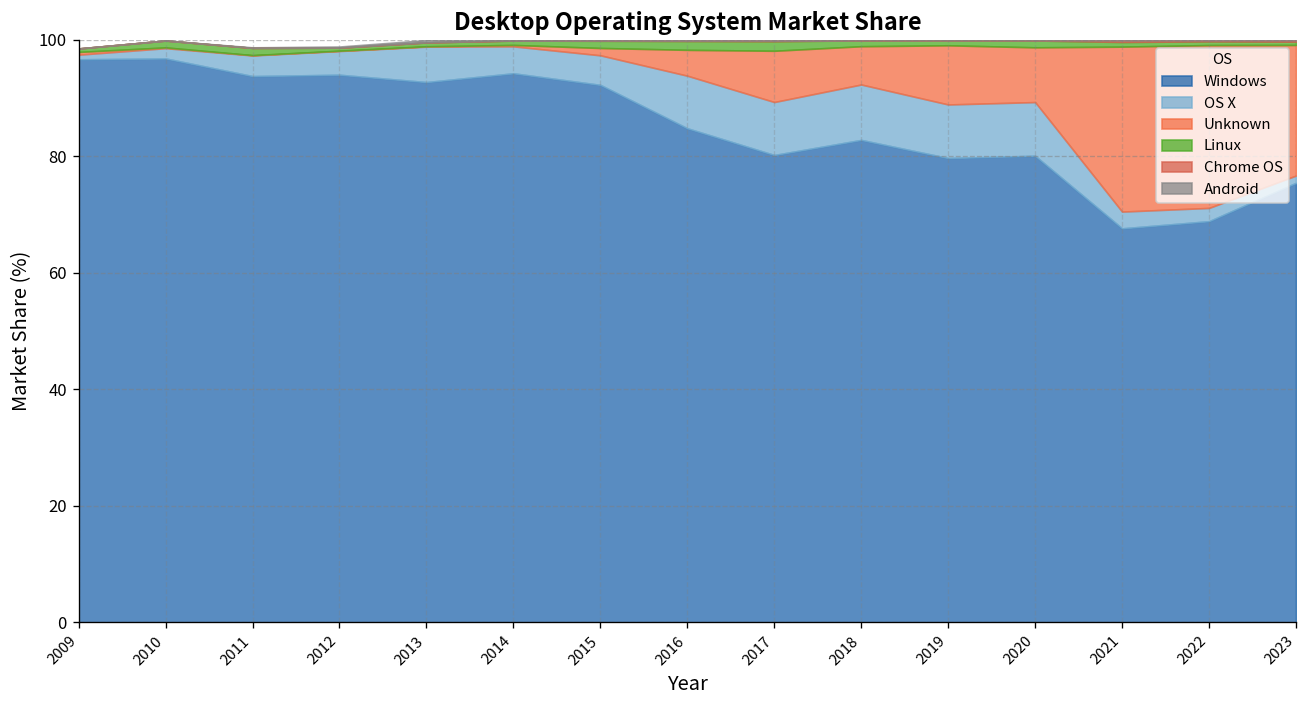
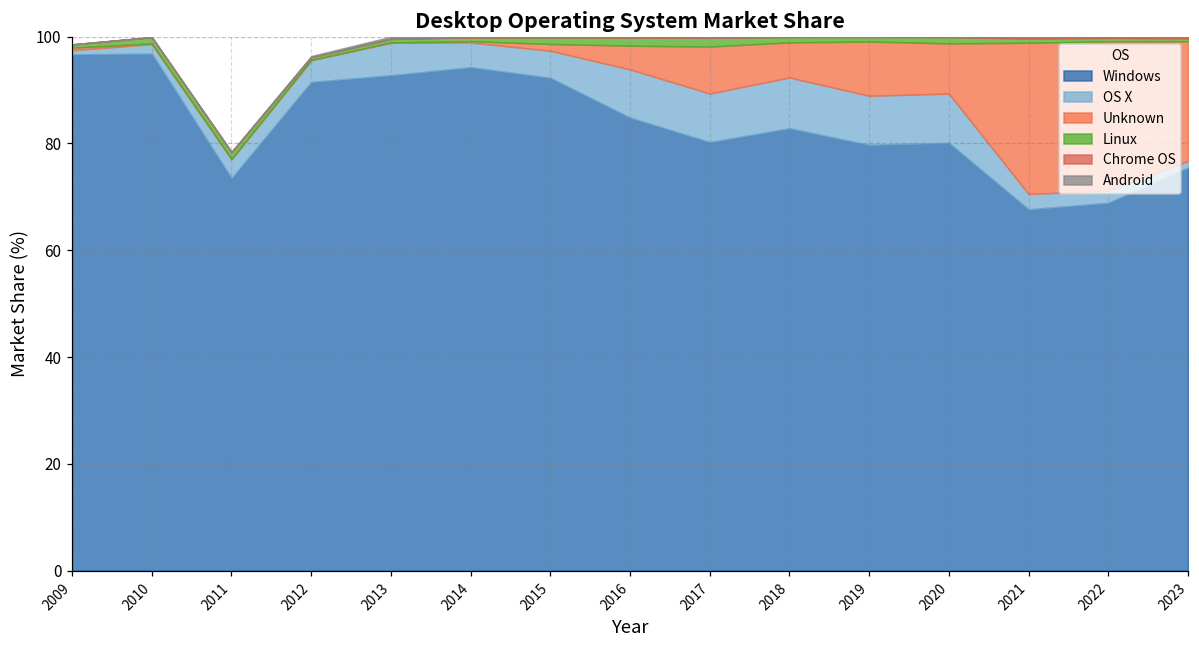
  {
    "Windows": {
      "2009": 97,
      "2010": 97,
-     "2011": 94,
-     "2012": 94,
+     "2011": 74,
+     "2012": 92,
      "2013": 93,
      "2014": 94,
      "2015": 92,
      "2016": 85,
      "2017": 80,
      "2018": 83,
      "2019": 80,
      "2020": 80,
      "2021": 68,
      "2022": 69,
      "2023": 75
    },
    "OS X": {
      "2015": 5,
      "2016": 9,
      "2017": 9,
      "2018": 10,
      "2019": 9,
      "2020": 9,
      "2021": 3,
      "2023": 1
    }
  }
